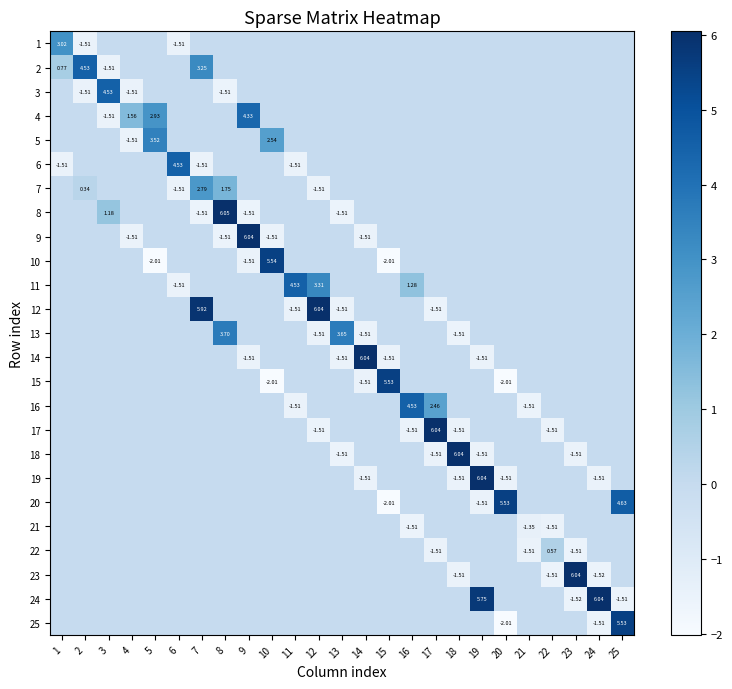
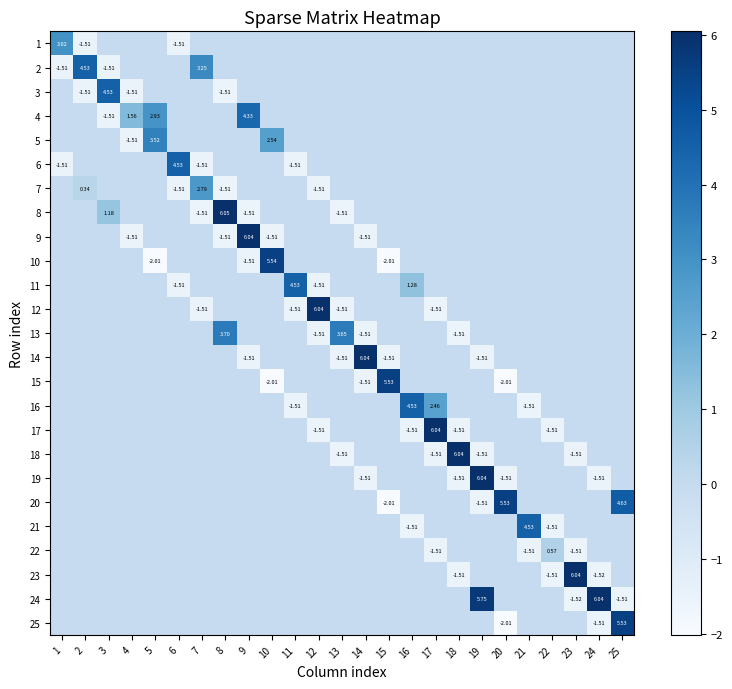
  {
    "1": {
      "1": 3.02,
      "2": -1.51,
      "6": -1.51
    },
    "2": {
-     "1": 0.77,
+     "1": -1.51,
      "2": 4.53,
      "3": -1.51,
      "7": 3.25
    },
    "3": {
      "2": -1.51,
      "3": 4.53,
      "4": -1.51,
      "8": -1.51
    },
    "4": {
      "3": -1.51,
      "4": 1.56,
      "5": 2.93,
      "9": 4.33
    },
    "5": {
      "4": -1.51,
      "5": 3.52,
      "10": 2.54
    },
    "6": {
      "1": -1.51,
      "6": 4.53,
      "7": -1.51,
      "11": -1.51
    },
    "7": {
      "2": 0.34,
      "6": -1.51,
      "7": 2.79,
-     "8": 1.75,
+     "8": -1.51,
      "12": -1.51
    },
    "8": {
      "3": 1.18,
      "7": -1.51,
      "8": 6.05,
      "9": -1.51,
      "13": -1.51
    },
    "9": {
      "4": -1.51,
      "8": -1.51,
      "9": 6.04,
      "10": -1.51,
      "14": -1.51
    },
    "10": {
      "5": -2.01,
      "9": -1.51,
      "10": 5.54,
      "15": -2.01
    },
    "11": {
      "6": -1.51,
      "11": 4.53,
-     "12": 3.31,
+     "12": -1.51,
      "16": 1.28
    },
    "12": {
-     "7": 5.92,
+     "7": -1.51,
      "11": -1.51,
      "12": 6.04,
      "13": -1.51,
      "17": -1.51
    },
    "13": {
      "8": 3.70,
      "12": -1.51,
      "13": 3.65,
      "14": -1.51,
      "18": -1.51
    },
    "14": {
      "9": -1.51,
      "13": -1.51,
      "14": 6.04,
      "15": -1.51,
      "19": -1.51
    },
    "15": {
      "10": -2.01,
      "14": -1.51,
      "15": 5.53,
      "20": -2.01
    },
    "16": {
      "11": -1.51,
      "16": 4.53,
      "17": 2.46,
      "21": -1.51
    },
    "17": {
      "12": -1.51,
      "16": -1.51,
      "17": 6.04,
      "18": -1.51,
      "22": -1.51
    },
    "18": {
      "13": -1.51,
      "17": -1.51,
      "18": 6.04,
      "19": -1.51,
      "23": -1.51
    },
    "19": {
      "14": -1.51,
      "18": -1.51,
      "19": 6.04,
      "20": -1.51,
      "24": -1.51
    },
    "20": {
      "15": -2.01,
      "19": -1.51,
      "20": 5.53,
      "25": 4.63
    },
    "21": {
      "16": -1.51,
-     "21": -1.35,
+     "21": 4.53,
      "22": -1.51
    },
    "22": {
      "17": -1.51,
      "21": -1.51,
      "22": 0.57,
      "23": -1.51
    },
    "23": {
      "18": -1.51,
      "22": -1.51,
      "23": 6.04,
      "24": -1.52
    },
    "24": {
      "19": 5.75,
      "23": -1.52,
      "24": 6.04,
      "25": -1.51
    },
    "25": {
      "20": -2.01,
      "24": -1.51,
      "25": 5.53
    }
  }
